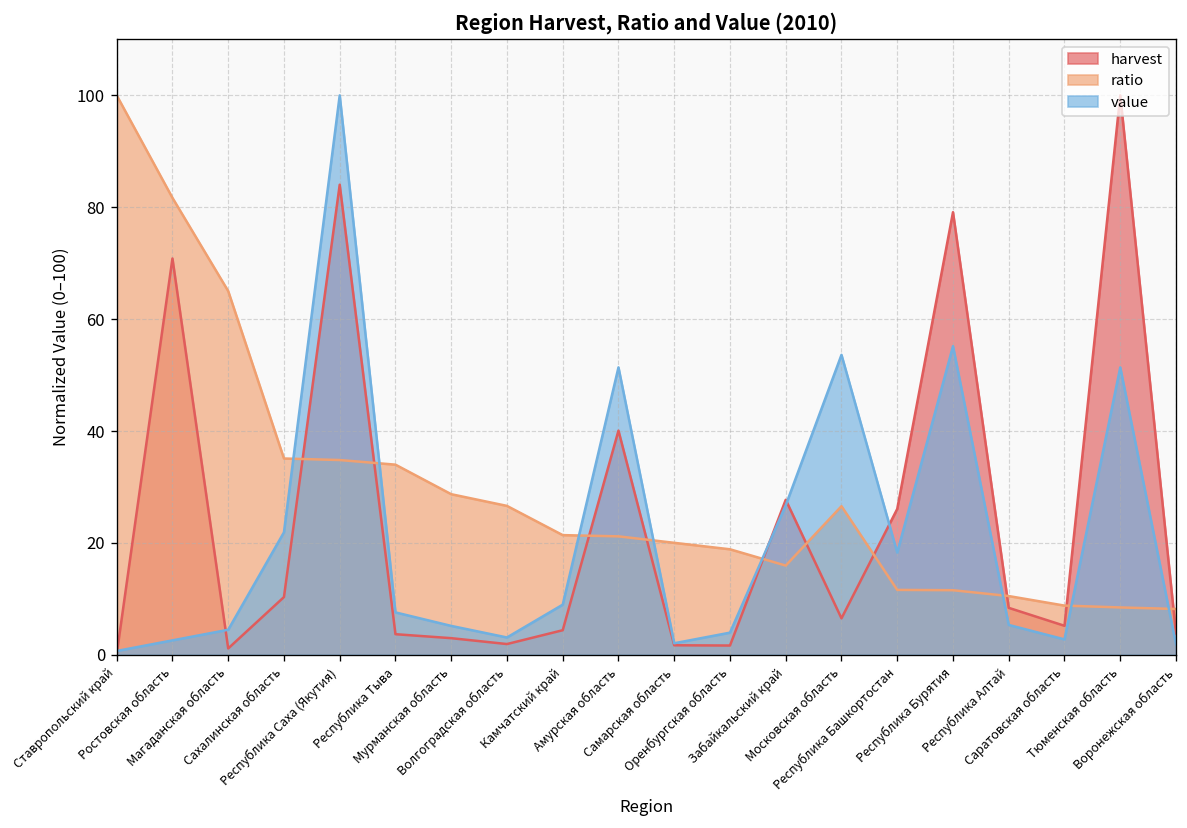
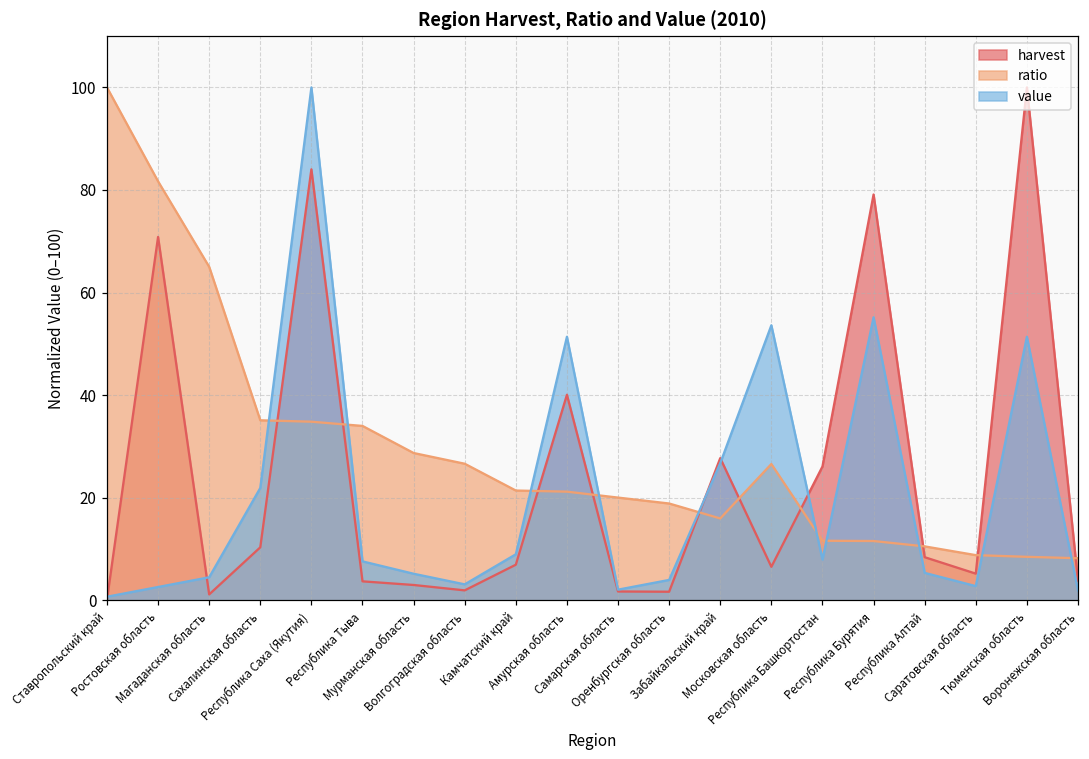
  {
    "harvest": {
      "Ставропольский край": 0,
      "Ростовская область": 71,
      "Магаданская область": 1,
      "Сахалинская область": 10,
      "Республика Саха (Якутия)": 84,
      "Республика Тыва": 4,
      "Мурманская область": 3,
      "Волгоградская область": 2,
-     "Камчатский край": 4,
+     "Камчатский край": 7,
      "Амурская область": 40,
      "Оренбургская область": 2,
      "Забайкальский край": 28,
      "Московская область": 7,
      "Республика Башкортостан": 26,
      "Республика Бурятия": 79,
      "Республика Алтай": 8,
      "Саратовская область": 5,
      "Воронежская область": 4
    },
    "ratio": {
      "Ставропольский край": 100,
      "Ростовская область": 82,
      "Магаданская область": 65,
      "Сахалинская область": 35,
      "Республика Саха (Якутия)": 35,
      "Республика Тыва": 34,
      "Мурманская область": 29,
      "Волгоградская область": 27,
      "Камчатский край": 21,
      "Амурская область": 21,
      "Самарская область": 20,
      "Оренбургская область": 19,
      "Забайкальский край": 16,
      "Московская область": 27,
      "Республика Башкортостан": 12,
      "Республика Бурятия": 12,
      "Республика Алтай": 11,
      "Саратовская область": 9,
      "Тюменская область": 8,
      "Воронежская область": 8
    },
    "value": {
      "Ставропольский край": 1,
      "Ростовская область": 3,
      "Магаданская область": 4,
      "Сахалинская область": 22,
      "Республика Саха (Якутия)": 100,
      "Республика Тыва": 8,
      "Мурманская область": 5,
      "Волгоградская область": 3,
      "Камчатский край": 9,
      "Амурская область": 51,
      "Оренбургская область": 4,
      "Забайкальский край": 27,
      "Московская область": 54,
-     "Республика Башкортостан": 18,
+     "Республика Башкортостан": 8,
      "Республика Бурятия": 55,
      "Республика Алтай": 5,
      "Саратовская область": 3,
      "Тюменская область": 51,
      "Воронежская область": 2
    }
  }
